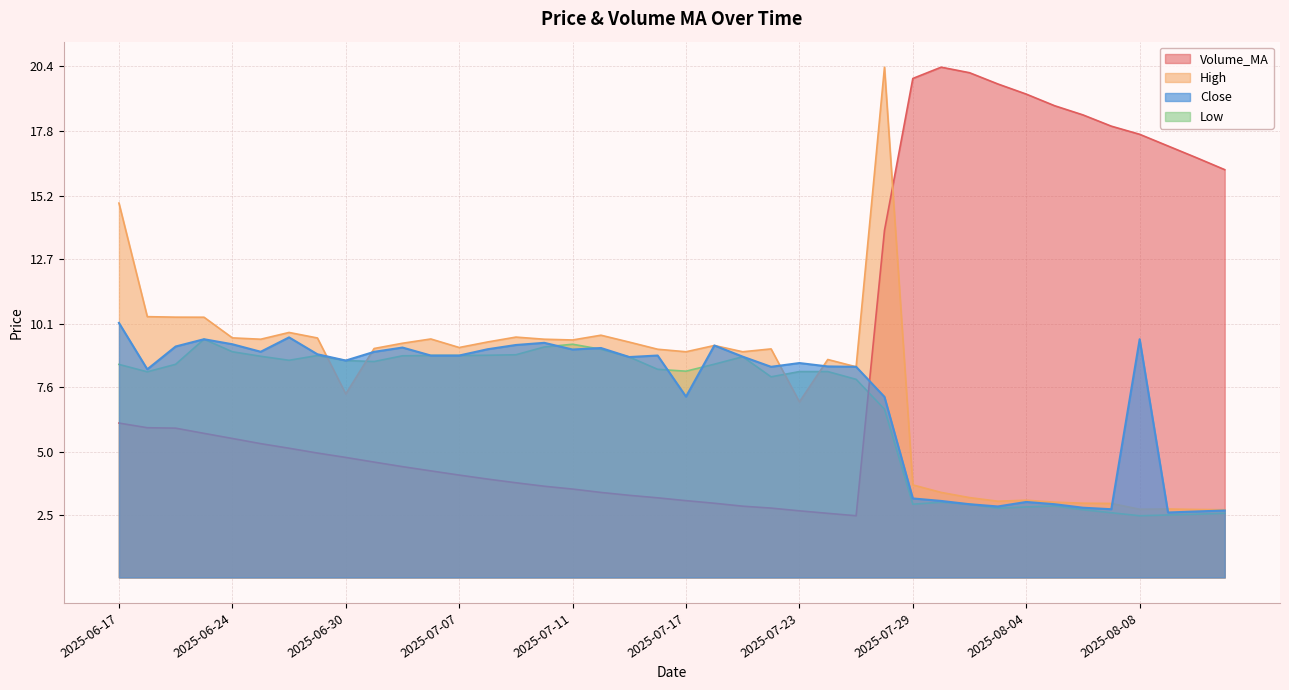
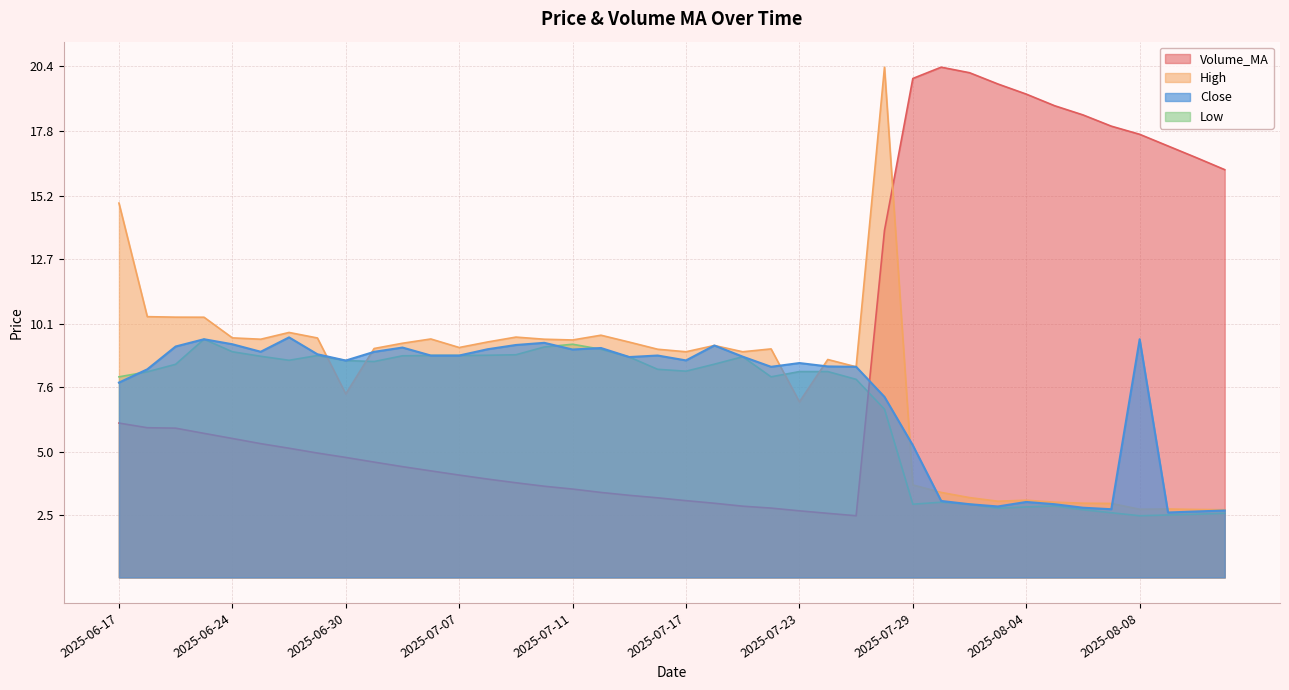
  {
    "Volume_MA": {
      "2025-06-17": 6.2,
      "2025-06-24": 5.5,
      "2025-06-30": 4.8,
      "2025-07-07": 4.1,
      "2025-07-11": 3.5,
      "2025-07-17": 3.1,
      "2025-07-23": 2.7,
      "2025-07-29": 19.9,
      "2025-08-04": 19.3,
      "2025-08-08": 17.7
    },
    "High": {
      "2025-06-17": 14.9,
      "2025-06-24": 9.6,
      "2025-06-30": 7.3,
      "2025-07-07": 9.2,
      "2025-07-11": 9.5,
      "2025-07-17": 9.0,
      "2025-07-23": 7.0,
      "2025-07-29": 3.7,
      "2025-08-08": 2.7
    },
    "Close": {
-     "2025-06-17": 10.2,
+     "2025-06-17": 7.8,
      "2025-06-24": 9.3,
      "2025-07-11": 9.1,
-     "2025-07-17": 7.2,
+     "2025-07-17": 8.7,
      "2025-07-23": 8.6,
-     "2025-07-29": 3.2,
+     "2025-07-29": 5.3,
      "2025-08-08": 9.5
    },
    "Low": {
-     "2025-06-17": 8.5,
+     "2025-06-17": 8.0,
      "2025-06-24": 9.0,
      "2025-07-11": 9.3,
      "2025-07-17": 8.2,
      "2025-07-23": 8.2,
      "2025-07-29": 2.9,
      "2025-08-04": 2.8,
      "2025-08-08": 2.5
    }
  }
